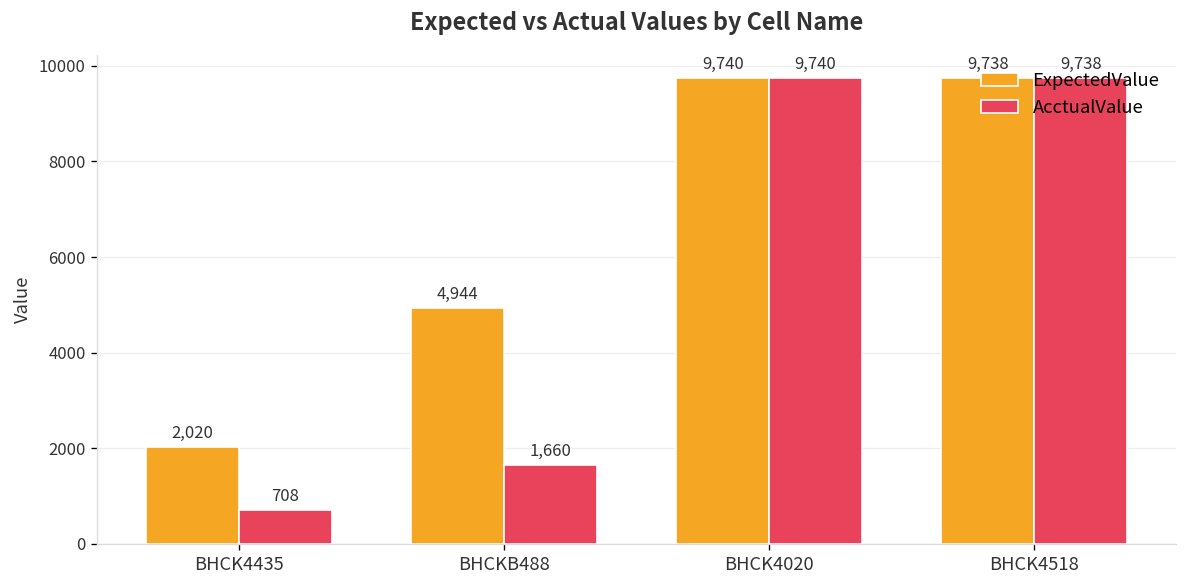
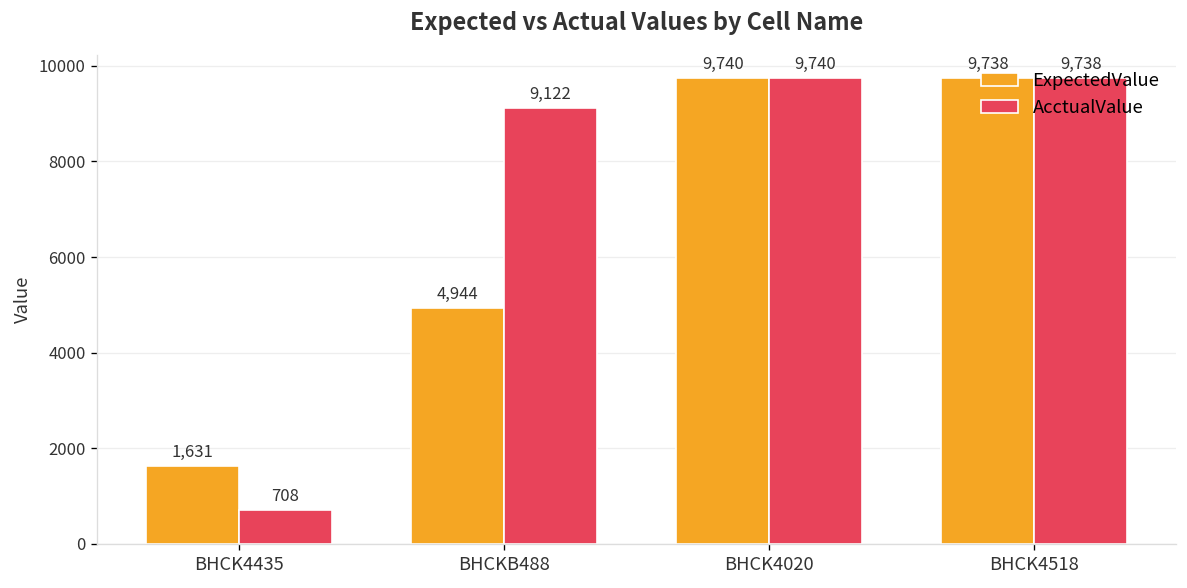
  {
    "ExpectedValue": {
-     "BHCK4435": "2,020",
+     "BHCK4435": "1,631",
      "BHCKB488": "4,944",
      "BHCK4020": "9,740",
      "BHCK4518": "9,738"
    },
    "AcctualValue": {
      "BHCK4435": "708",
-     "BHCKB488": "1,660",
+     "BHCKB488": "9,122",
      "BHCK4020": "9,740",
      "BHCK4518": "9,738"
    }
  }
